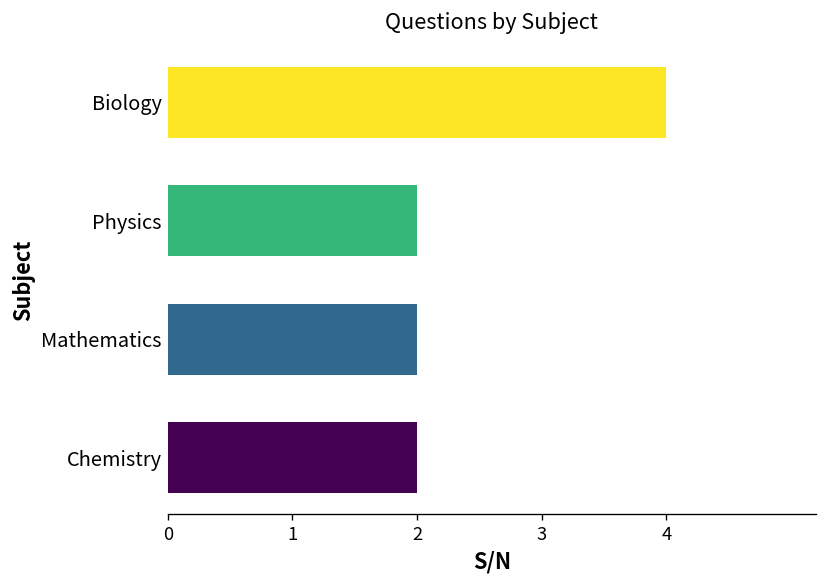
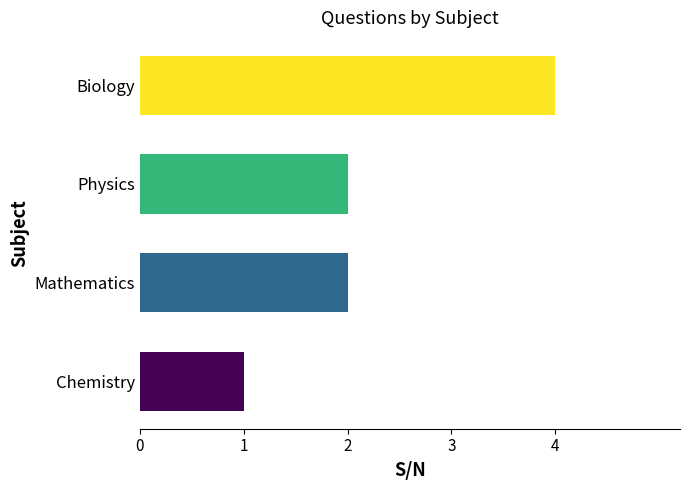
  {
    "Biology": 4,
    "Physics": 2,
    "Mathematics": 2,
-   "Chemistry": 2
+   "Chemistry": 1
  }
